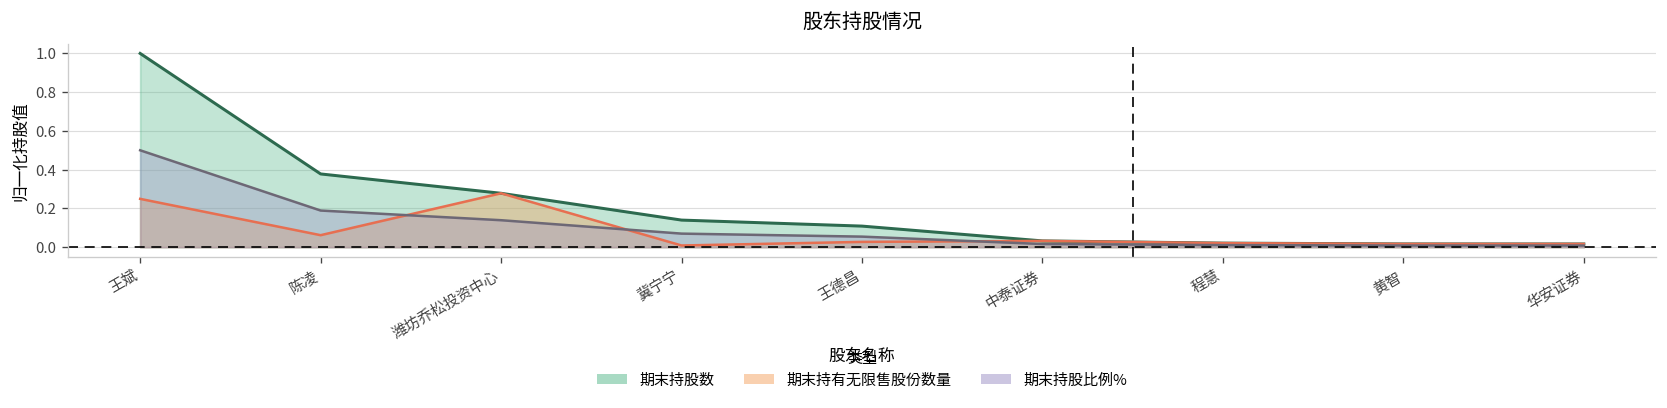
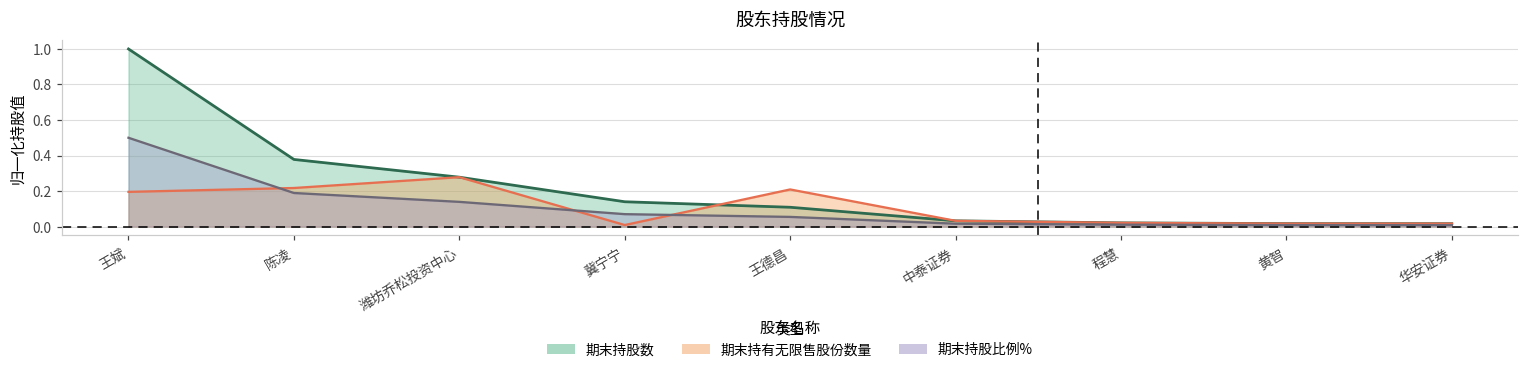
  {
    "期末持有无限售股份数量": {
-     "王斌": 0.25,
-     "陈凌": 0.06,
+     "王斌": 0.20,
+     "陈凌": 0.22,
      "冀宁宁": 0.01,
-     "王德昌": 0.03
+     "王德昌": 0.21
    }
  }
